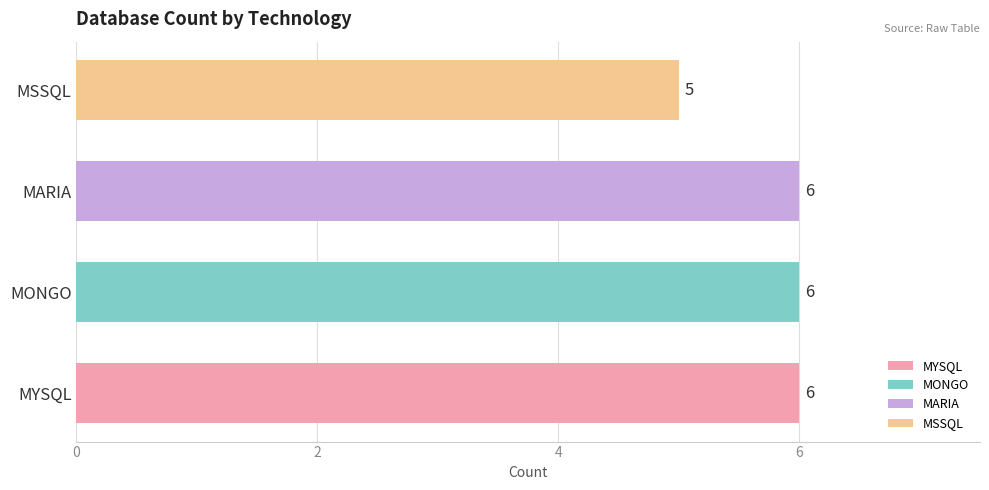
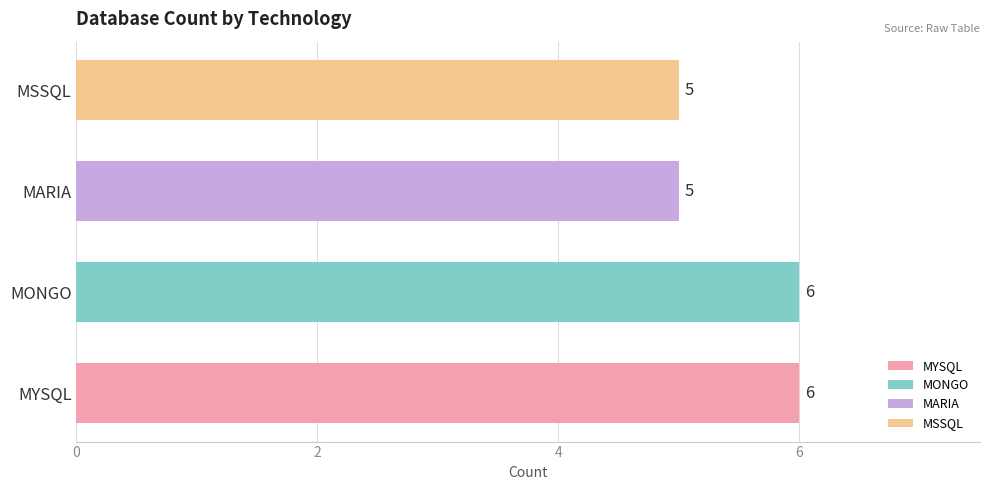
  {
    "MSSQL": 5,
-   "MARIA": 6,
+   "MARIA": 5,
    "MONGO": 6,
    "MYSQL": 6
  }
